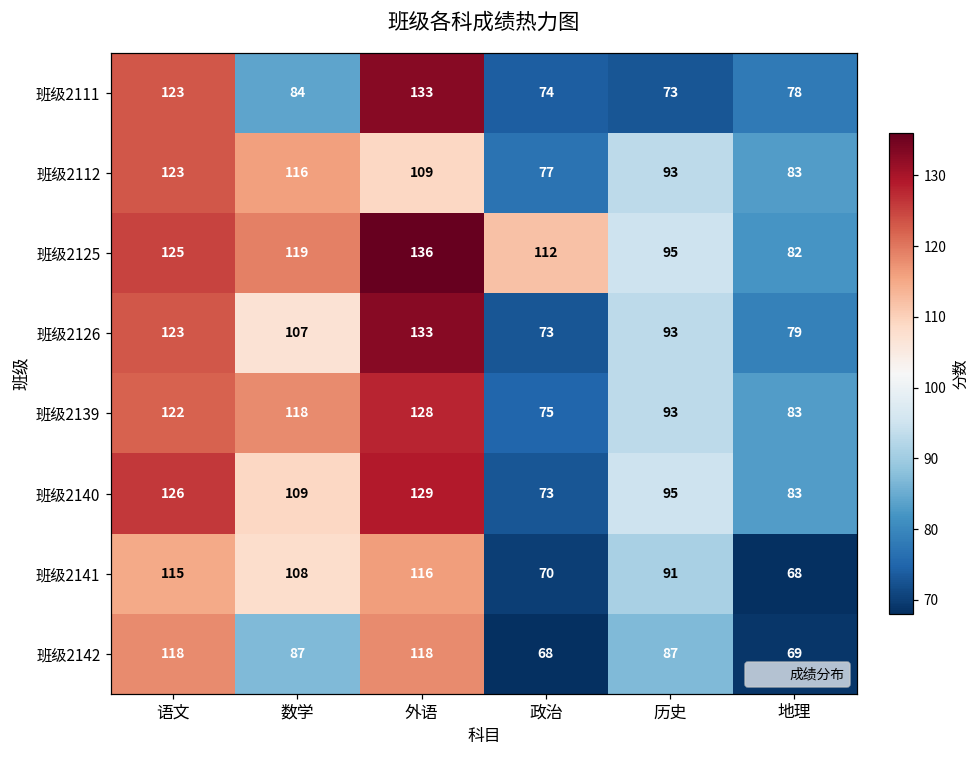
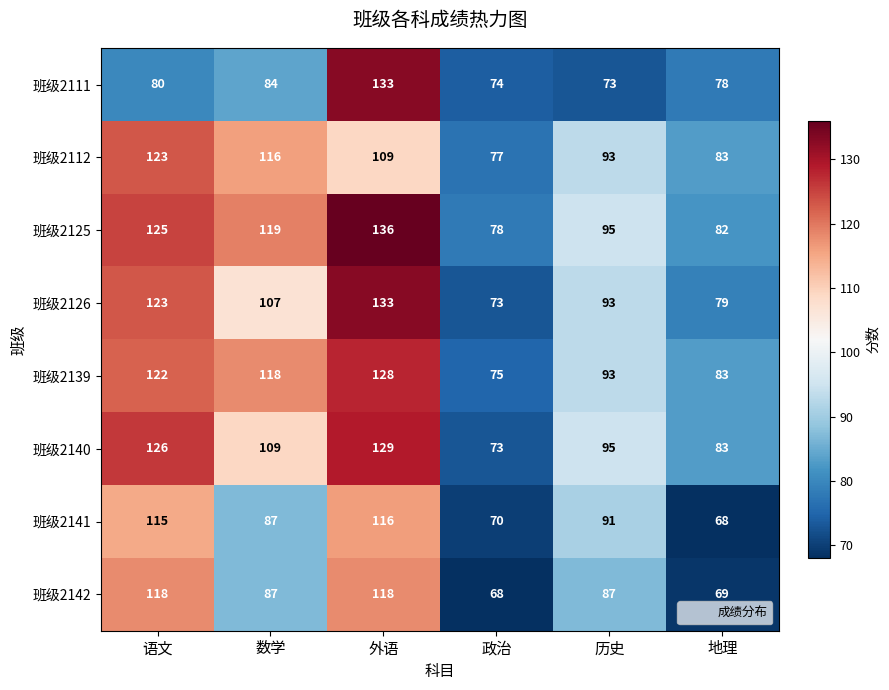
  {
    "班级2111": {
-     "语文": 123,
+     "语文": 80,
      "数学": 84,
      "外语": 133,
      "政治": 74,
      "历史": 73,
      "地理": 78
    },
    "班级2112": {
      "语文": 123,
      "数学": 116,
      "外语": 109,
      "政治": 77,
      "历史": 93,
      "地理": 83
    },
    "班级2125": {
      "语文": 125,
      "数学": 119,
      "外语": 136,
-     "政治": 112,
+     "政治": 78,
      "历史": 95,
      "地理": 82
    },
    "班级2126": {
      "语文": 123,
      "数学": 107,
      "外语": 133,
      "政治": 73,
      "历史": 93,
      "地理": 79
    },
    "班级2139": {
      "语文": 122,
      "数学": 118,
      "外语": 128,
      "政治": 75,
      "历史": 93,
      "地理": 83
    },
    "班级2140": {
      "语文": 126,
      "数学": 109,
      "外语": 129,
      "政治": 73,
      "历史": 95,
      "地理": 83
    },
    "班级2141": {
      "语文": 115,
-     "数学": 108,
+     "数学": 87,
      "外语": 116,
      "政治": 70,
      "历史": 91,
      "地理": 68
    },
    "班级2142": {
      "语文": 118,
      "数学": 87,
      "外语": 118,
      "政治": 68,
      "历史": 87,
      "地理": 69
    }
  }
